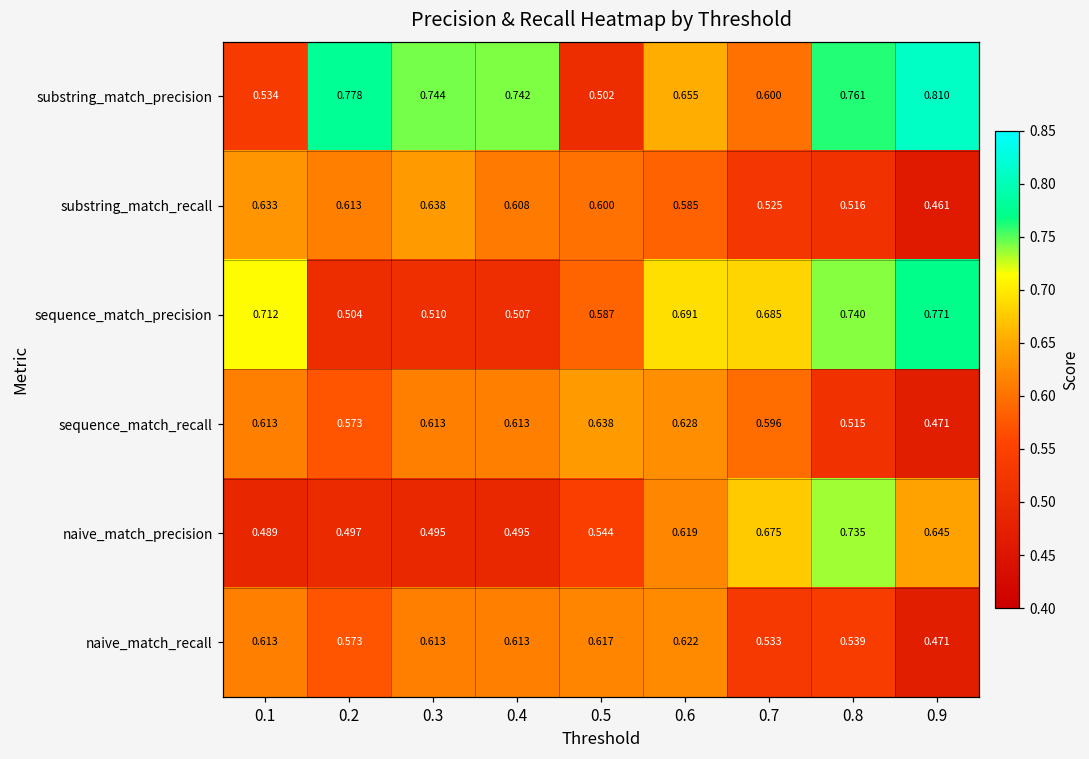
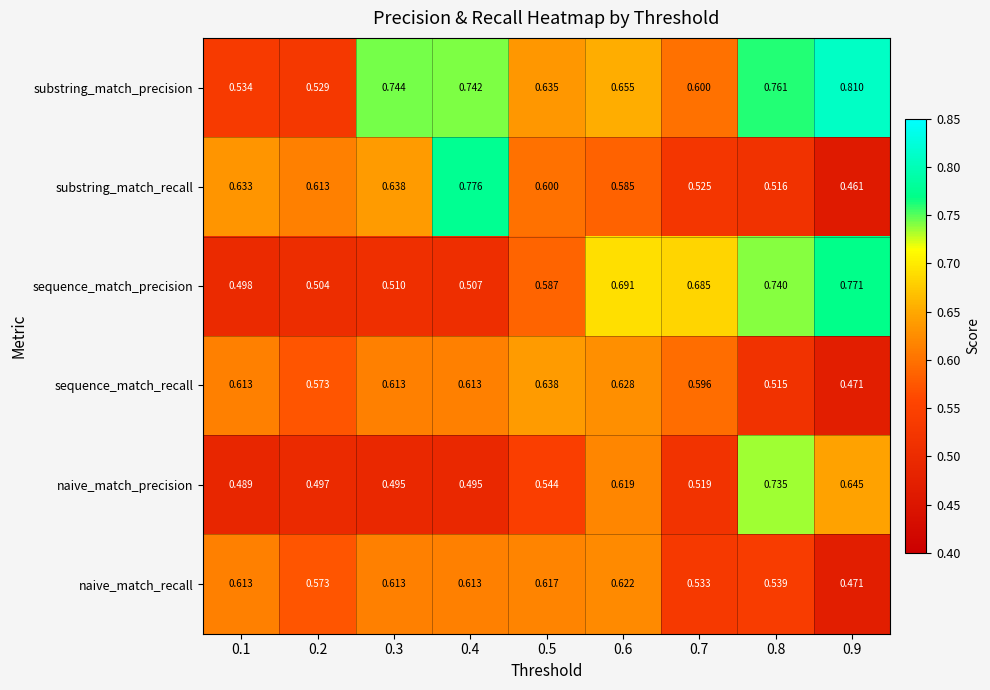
  {
    "substring_match_precision": {
      "0.1": 0.534,
-     "0.2": 0.778,
+     "0.2": 0.529,
      "0.3": 0.744,
      "0.4": 0.742,
-     "0.5": 0.502,
+     "0.5": 0.635,
      "0.6": 0.655,
      "0.7": 0.600,
      "0.8": 0.761,
      "0.9": 0.810
    },
    "substring_match_recall": {
      "0.1": 0.633,
      "0.2": 0.613,
      "0.3": 0.638,
-     "0.4": 0.608,
+     "0.4": 0.776,
      "0.5": 0.600,
      "0.6": 0.585,
      "0.7": 0.525,
      "0.8": 0.516,
      "0.9": 0.461
    },
    "sequence_match_precision": {
-     "0.1": 0.712,
+     "0.1": 0.498,
      "0.2": 0.504,
      "0.3": 0.510,
      "0.4": 0.507,
      "0.5": 0.587,
      "0.6": 0.691,
      "0.7": 0.685,
      "0.8": 0.740,
      "0.9": 0.771
    },
    "sequence_match_recall": {
      "0.1": 0.613,
      "0.2": 0.573,
      "0.3": 0.613,
      "0.4": 0.613,
      "0.5": 0.638,
      "0.6": 0.628,
      "0.7": 0.596,
      "0.8": 0.515,
      "0.9": 0.471
    },
    "naive_match_precision": {
      "0.1": 0.489,
      "0.2": 0.497,
      "0.3": 0.495,
      "0.4": 0.495,
      "0.5": 0.544,
      "0.6": 0.619,
-     "0.7": 0.675,
+     "0.7": 0.519,
      "0.8": 0.735,
      "0.9": 0.645
    },
    "naive_match_recall": {
      "0.1": 0.613,
      "0.2": 0.573,
      "0.3": 0.613,
      "0.4": 0.613,
      "0.5": 0.617,
      "0.6": 0.622,
      "0.7": 0.533,
      "0.8": 0.539,
      "0.9": 0.471
    }
  }
